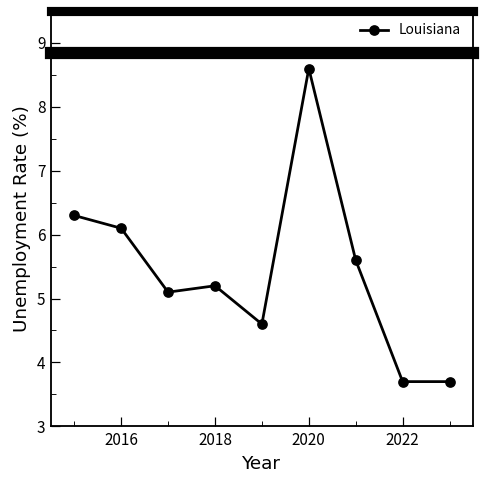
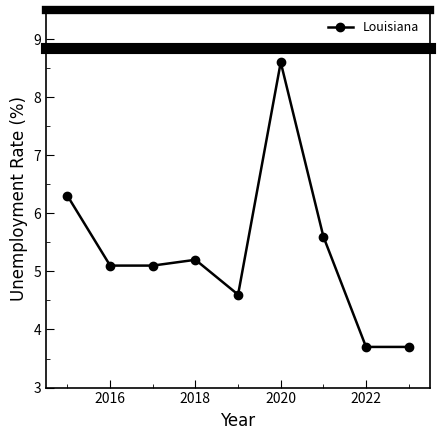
  {
-   "2016": 6.1,
+   "2016": 5.1,
    "2018": 5.2,
    "2020": 8.6,
    "2022": 3.7
  }
